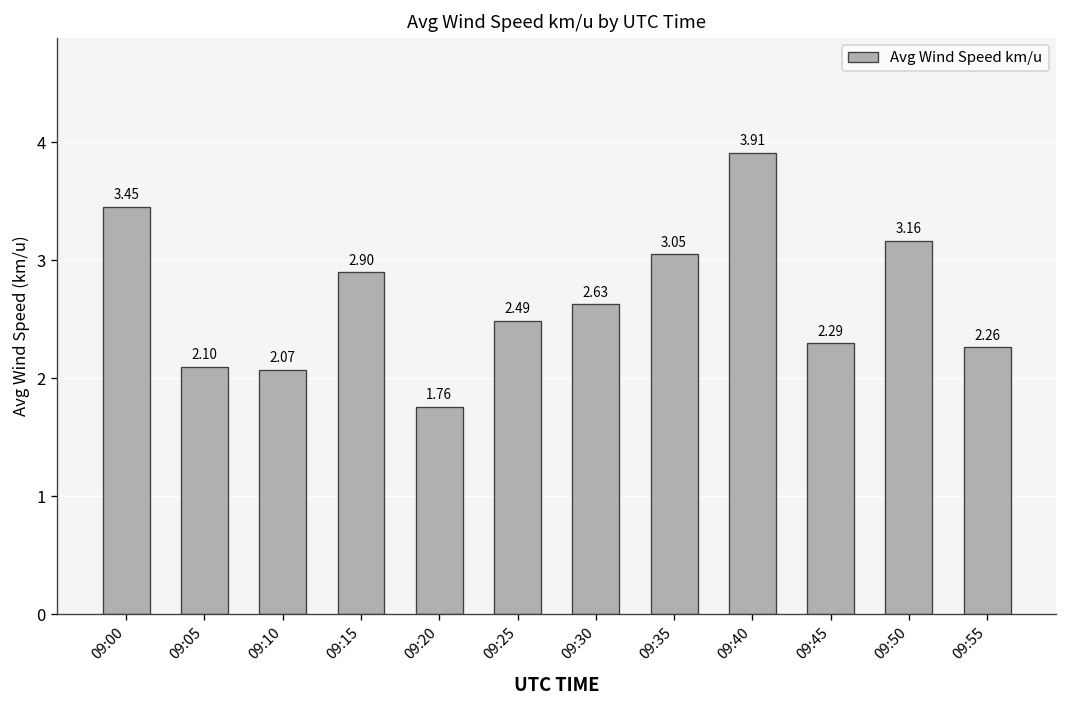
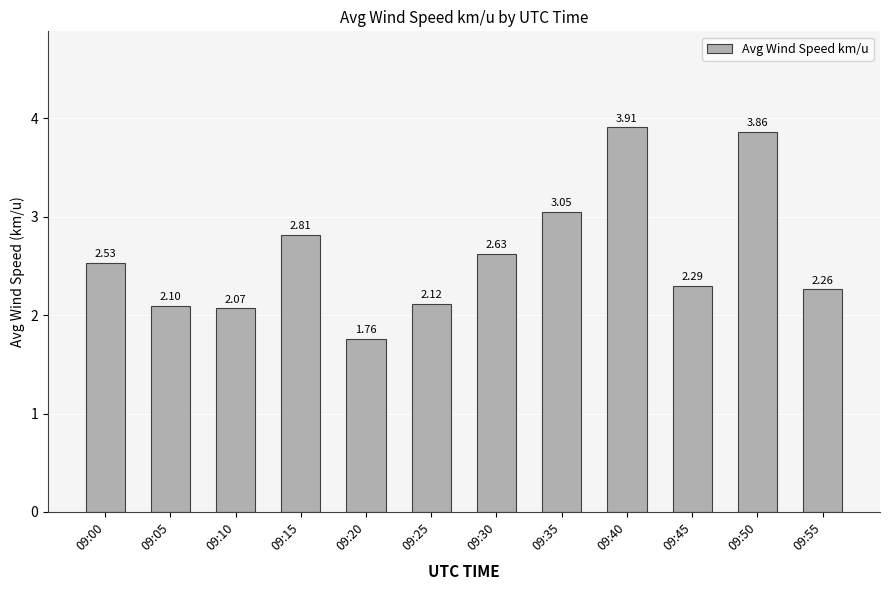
  {
-   "09:00": 3.45,
+   "09:00": 2.53,
    "09:05": 2.10,
    "09:10": 2.07,
-   "09:15": 2.90,
+   "09:15": 2.81,
    "09:20": 1.76,
-   "09:25": 2.49,
+   "09:25": 2.12,
    "09:30": 2.63,
    "09:35": 3.05,
    "09:40": 3.91,
    "09:45": 2.29,
-   "09:50": 3.16,
+   "09:50": 3.86,
    "09:55": 2.26
  }
